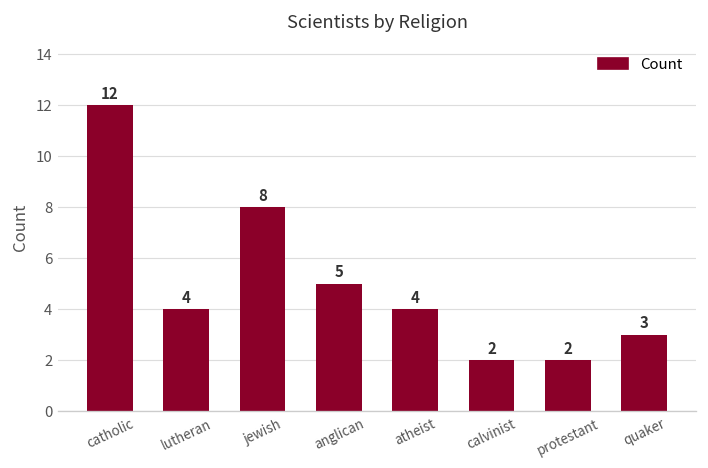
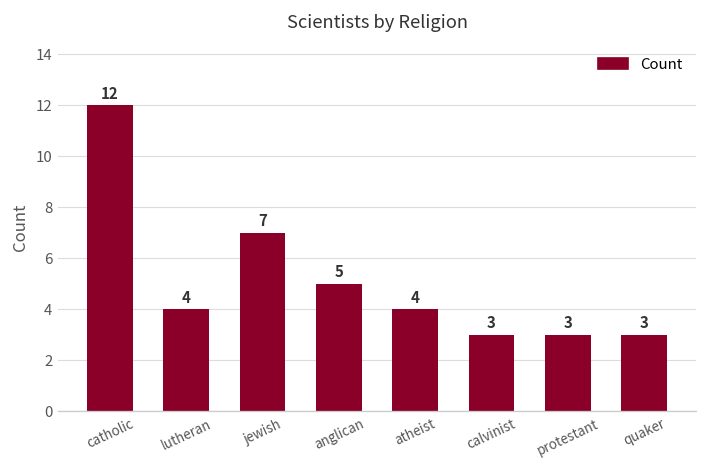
  {
    "catholic": 12,
    "lutheran": 4,
-   "jewish": 8,
+   "jewish": 7,
    "anglican": 5,
    "atheist": 4,
-   "calvinist": 2,
-   "protestant": 2,
+   "calvinist": 3,
+   "protestant": 3,
    "quaker": 3
  }
